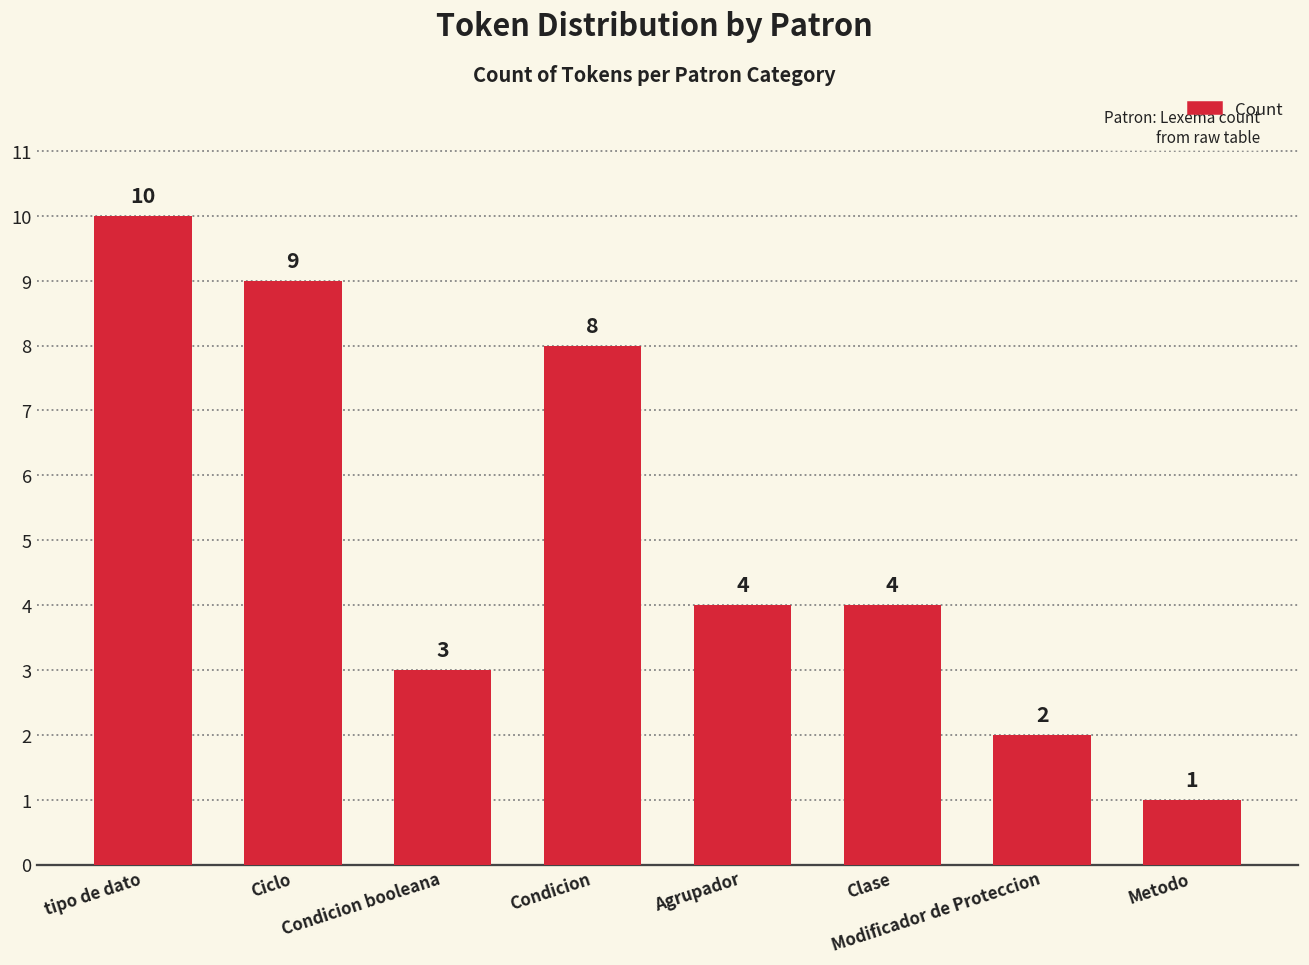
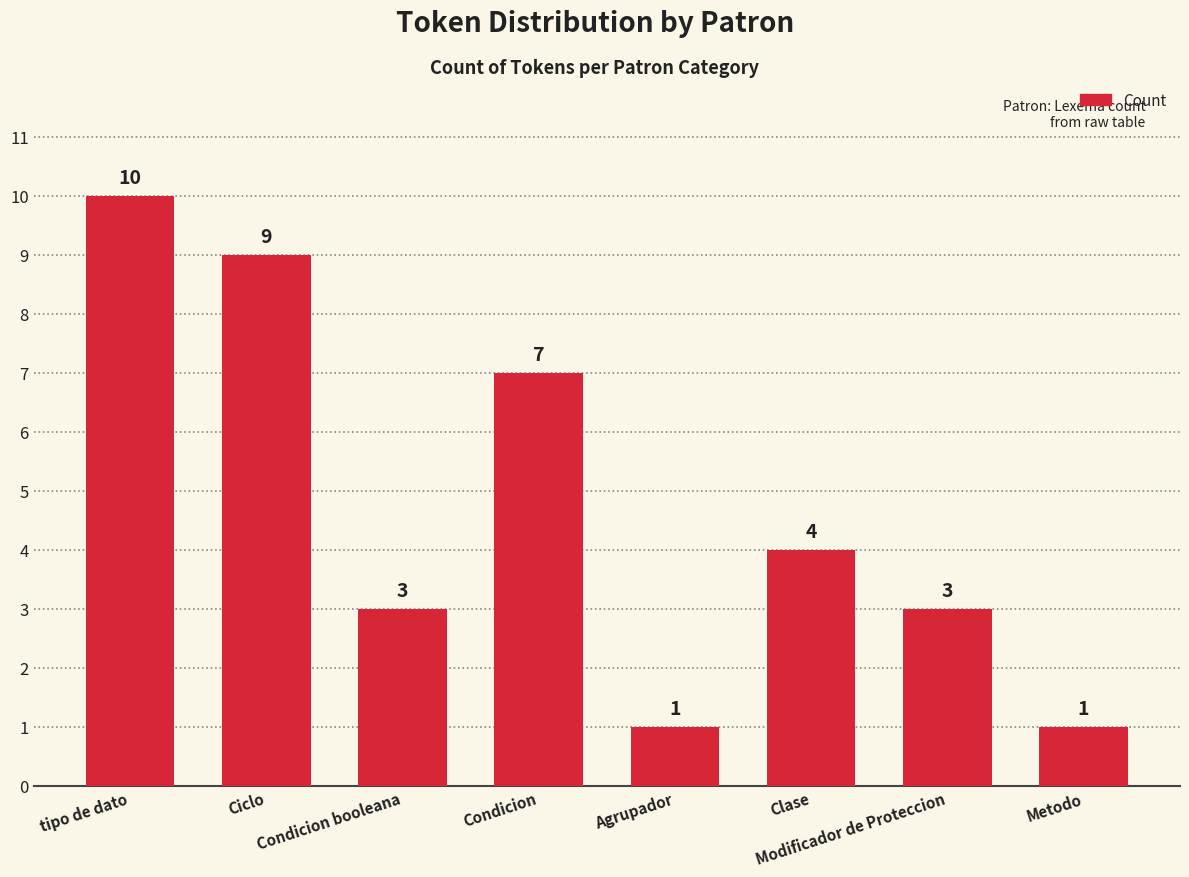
  {
    "tipo de dato": 10,
    "Ciclo": 9,
    "Condicion booleana": 3,
-   "Condicion": 8,
-   "Agrupador": 4,
+   "Condicion": 7,
+   "Agrupador": 1,
    "Clase": 4,
-   "Modificador de Proteccion": 2,
+   "Modificador de Proteccion": 3,
    "Metodo": 1
  }
